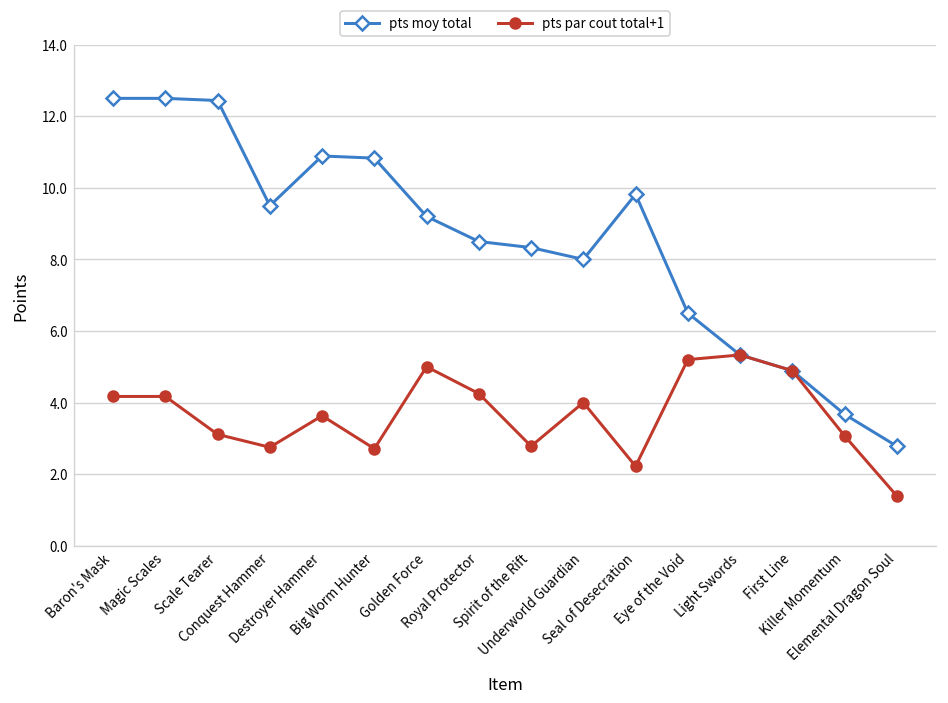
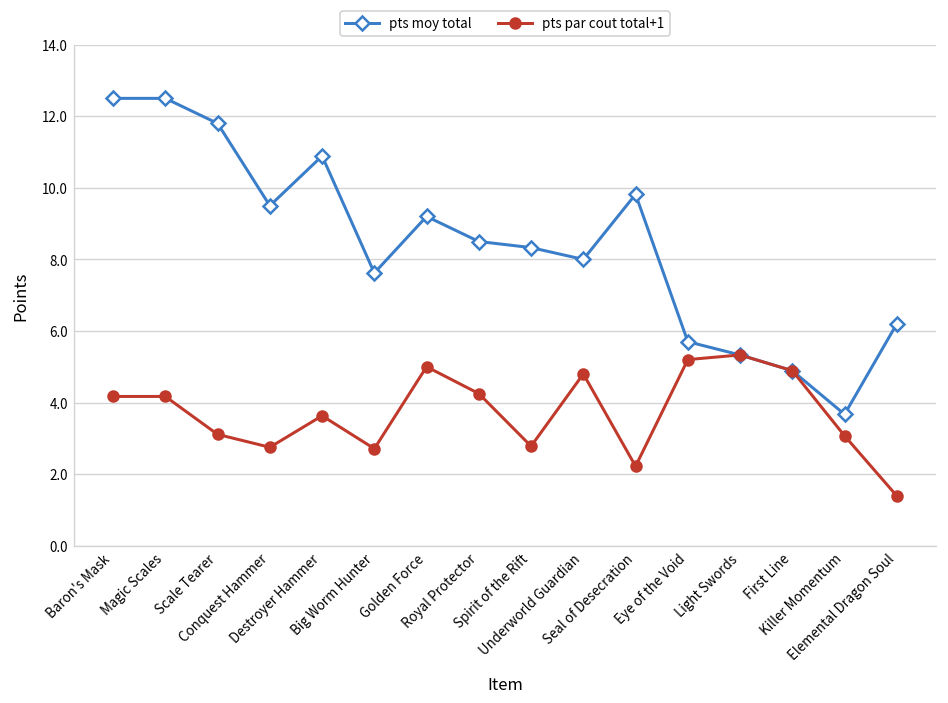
  {
    "pts moy total": {
      "Baron's Mask": 12.5,
      "Magic Scales": 12.5,
-     "Scale Tearer": 12.4,
+     "Scale Tearer": 11.8,
      "Conquest Hammer": 9.5,
      "Destroyer Hammer": 10.9,
-     "Big Worm Hunter": 10.8,
+     "Big Worm Hunter": 7.6,
      "Golden Force": 9.2,
      "Royal Protector": 8.5,
      "Spirit of the Rift": 8.3,
      "Underworld Guardian": 8.0,
      "Seal of Desecration": 9.8,
-     "Eye of the Void": 6.5,
+     "Eye of the Void": 5.7,
      "Killer Momentum": 3.7,
-     "Elemental Dragon Soul": 2.8
+     "Elemental Dragon Soul": 6.2
    },
    "pts par cout total+1": {
      "Baron's Mask": 4.2,
      "Magic Scales": 4.2,
      "Scale Tearer": 3.1,
      "Conquest Hammer": 2.8,
      "Destroyer Hammer": 3.6,
      "Big Worm Hunter": 2.7,
      "Golden Force": 5.0,
      "Royal Protector": 4.3,
      "Spirit of the Rift": 2.8,
-     "Underworld Guardian": 4.0,
+     "Underworld Guardian": 4.8,
      "Seal of Desecration": 2.2,
      "Eye of the Void": 5.2,
      "Killer Momentum": 3.1,
      "Elemental Dragon Soul": 1.4
    }
  }
